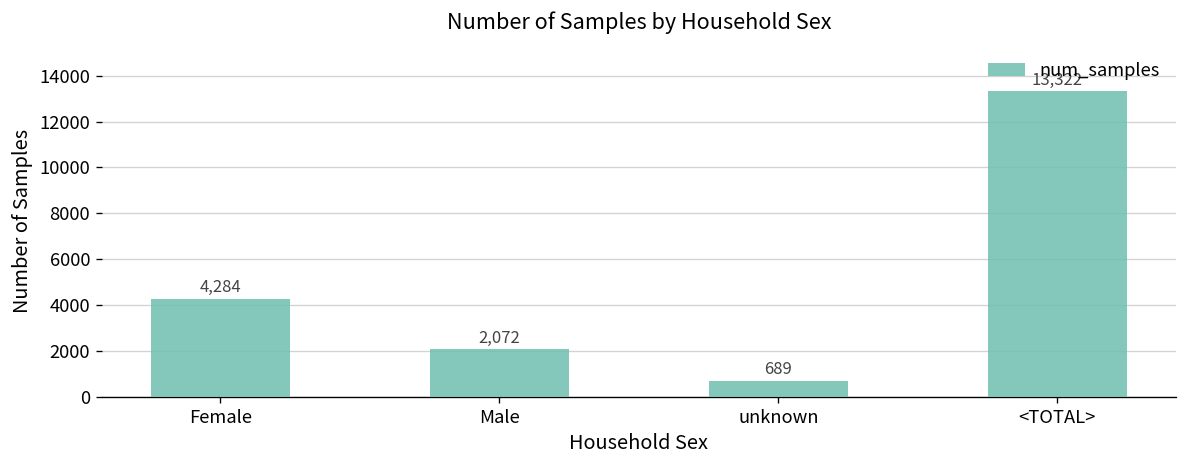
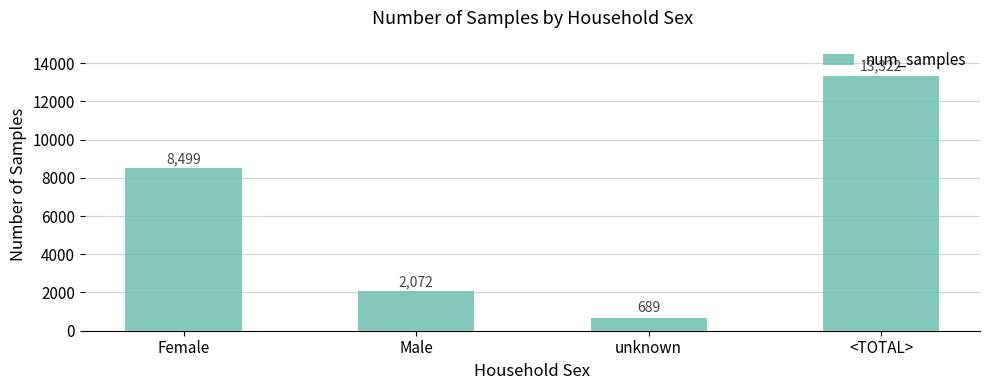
  {
-   "Female": "4,284",
+   "Female": "8,499",
    "Male": "2,072",
    "unknown": "689",
    "<TOTAL>": "13,322"
  }
